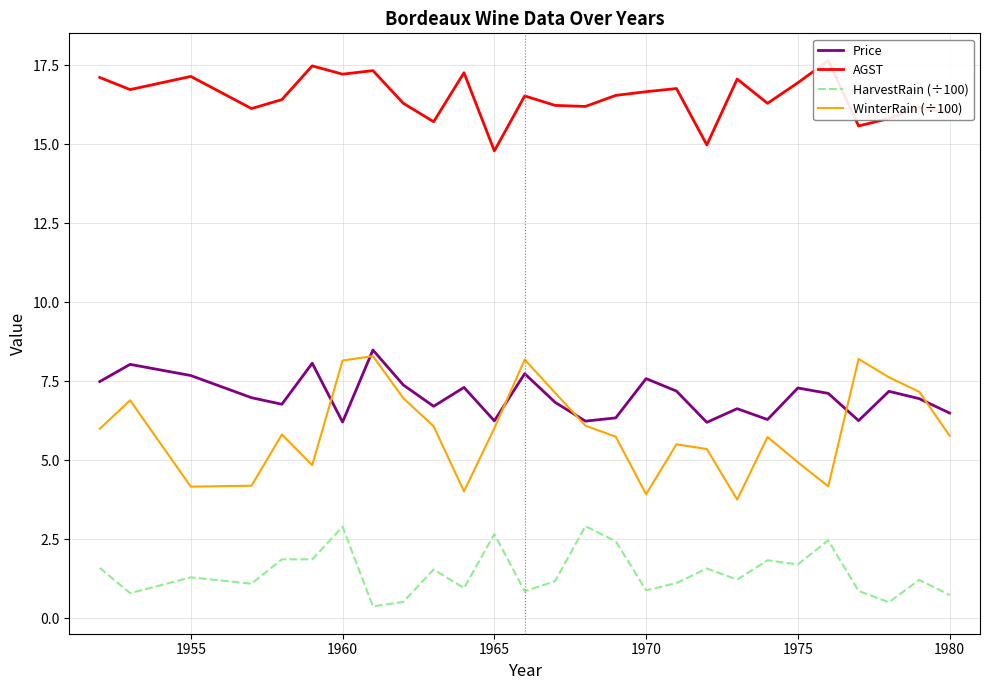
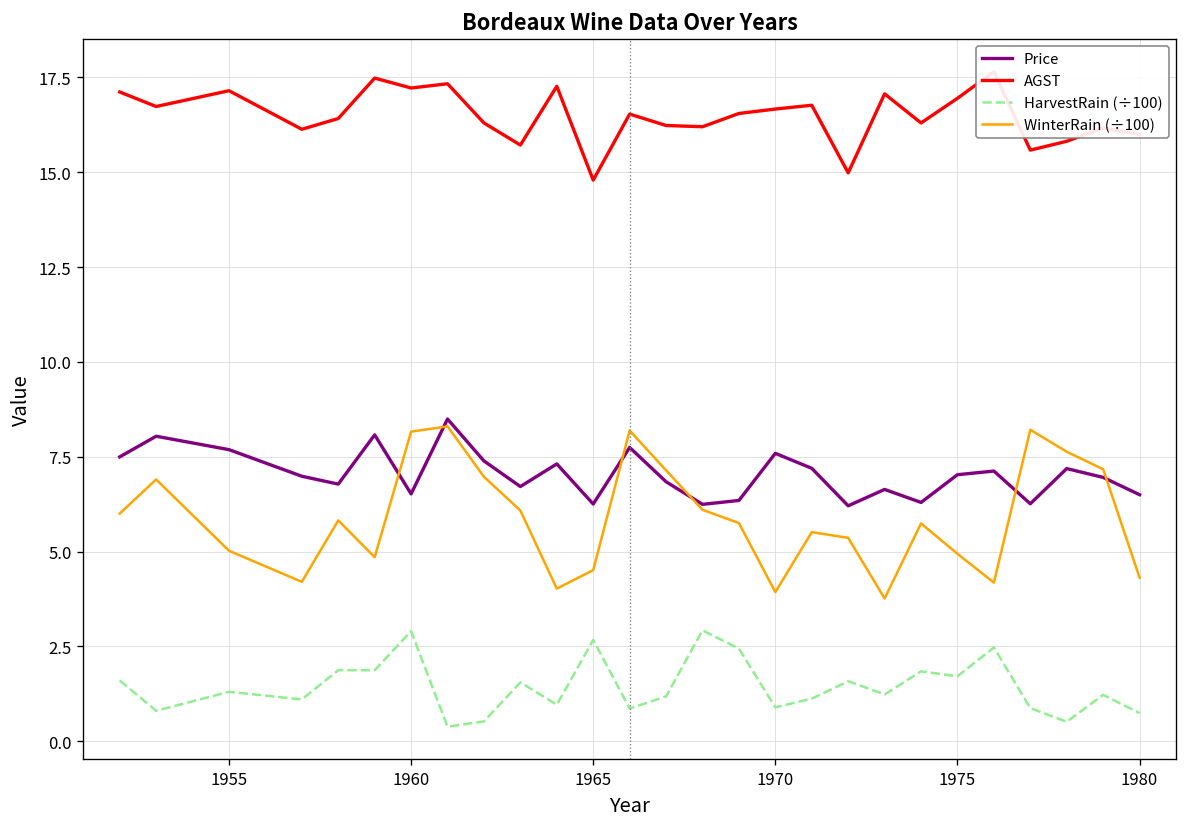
  {
    "Price": {
      "1955": 7.7,
-     "1960": 6.2,
+     "1960": 6.5,
      "1965": 6.3,
      "1970": 7.6,
-     "1975": 7.3,
+     "1975": 7.0,
      "1980": 6.5
    },
    "AGST": {
      "1955": 17.2,
      "1960": 17.2,
      "1965": 14.8,
      "1970": 16.7,
      "1975": 17.0
    },
    "HarvestRain (÷100)": {
      "1955": 1.3,
      "1960": 2.9,
      "1965": 2.7,
      "1970": 0.9,
      "1975": 1.7,
      "1980": 0.7
    },
    "WinterRain (÷100)": {
-     "1955": 4.2,
+     "1955": 5.0,
      "1960": 8.2,
-     "1965": 6.0,
+     "1965": 4.5,
      "1970": 3.9,
      "1975": 4.9,
-     "1980": 5.8
+     "1980": 4.3
    }
  }
